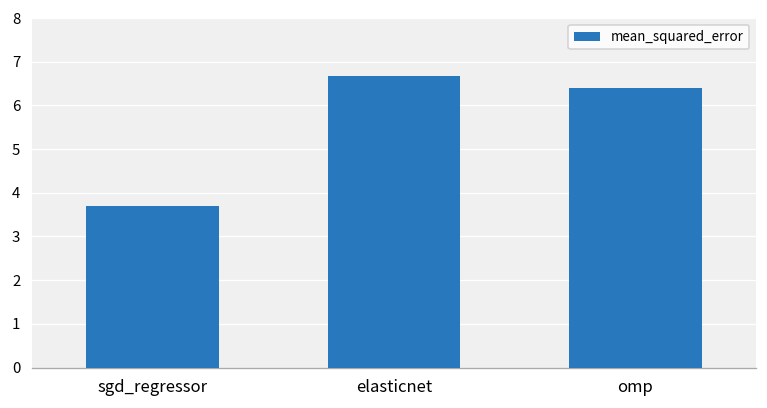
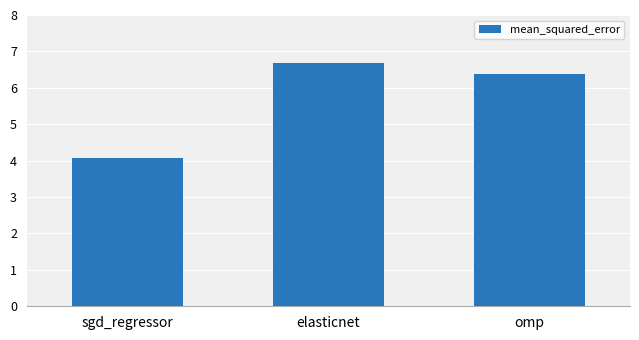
  {
-   "sgd_regressor": 3.7,
+   "sgd_regressor": 4.1,
    "elasticnet": 6.7,
    "omp": 6.4
  }
